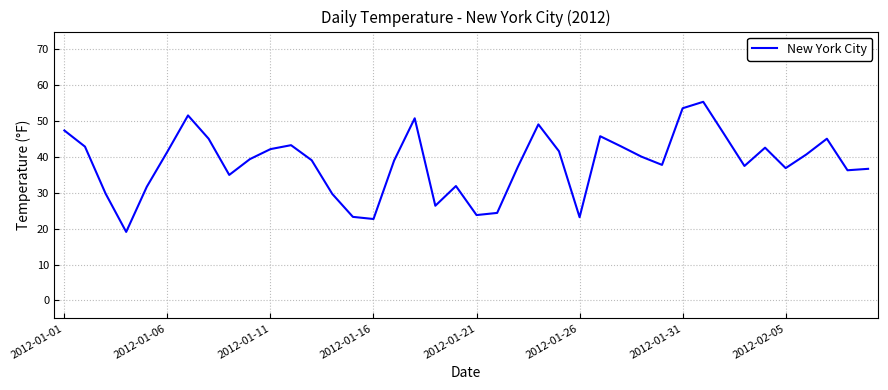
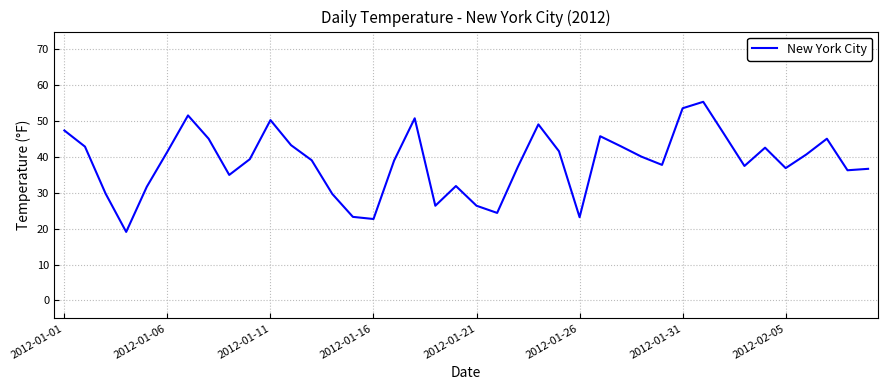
  {
    "2012-01-01": 47,
    "2012-01-06": 42,
-   "2012-01-11": 42,
+   "2012-01-11": 50,
    "2012-01-16": 23,
-   "2012-01-21": 24,
+   "2012-01-21": 26,
    "2012-01-26": 23,
    "2012-01-31": 54,
    "2012-02-05": 37
  }
